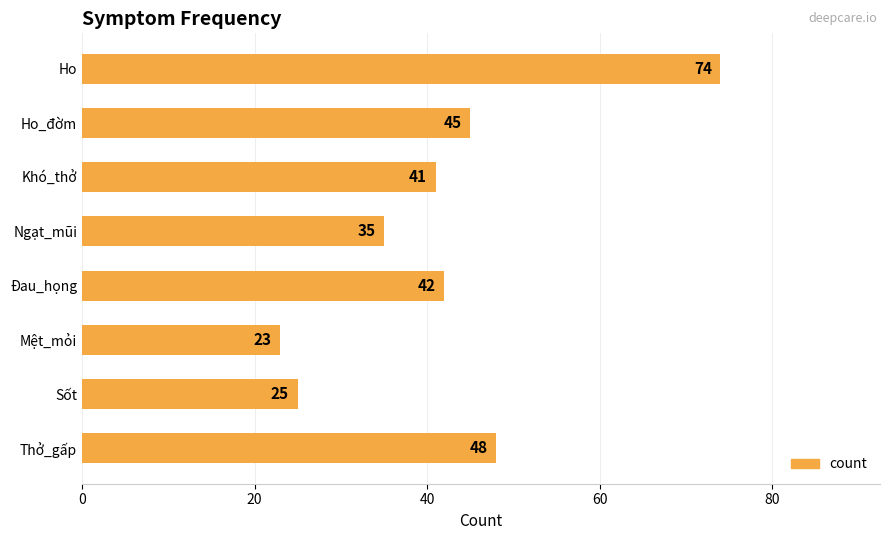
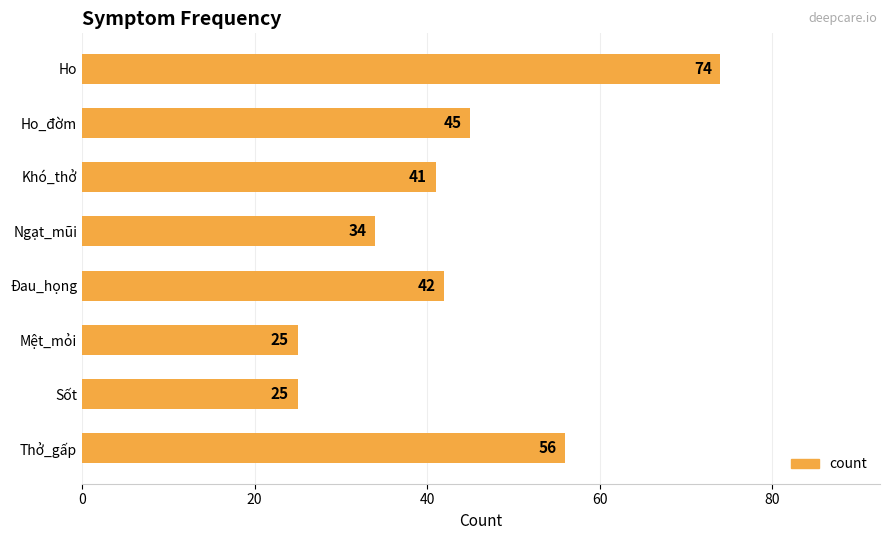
  {
    "Ho": 74,
    "Ho_đờm": 45,
    "Khó_thở": 41,
-   "Ngạt_mũi": 35,
+   "Ngạt_mũi": 34,
    "Đau_họng": 42,
-   "Mệt_mỏi": 23,
+   "Mệt_mỏi": 25,
    "Sốt": 25,
-   "Thở_gấp": 48
+   "Thở_gấp": 56
  }
